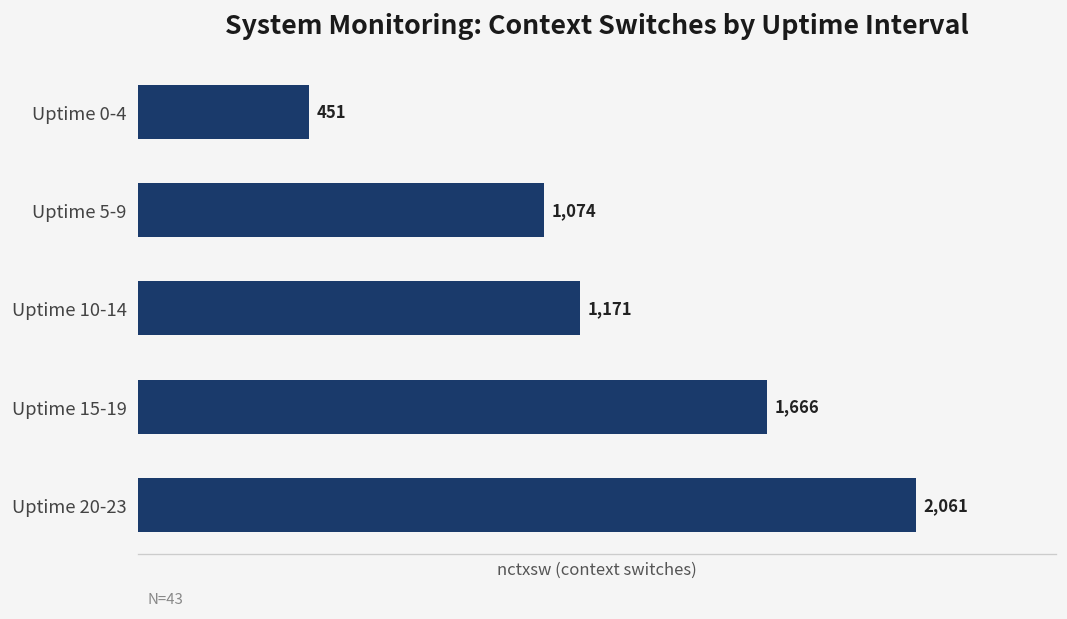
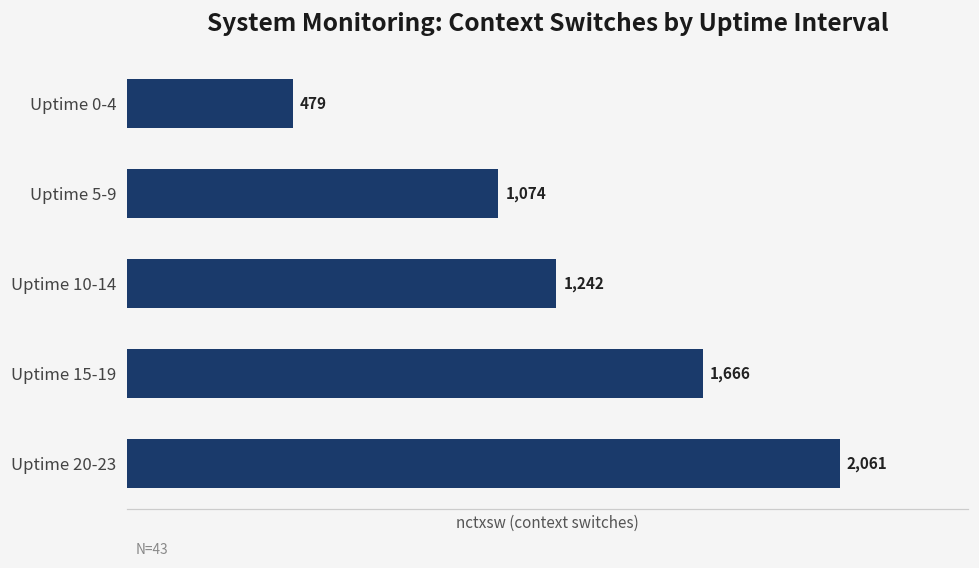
  {
-   "Uptime 0-4": "451",
+   "Uptime 0-4": "479",
    "Uptime 5-9": "1,074",
-   "Uptime 10-14": "1,171",
+   "Uptime 10-14": "1,242",
    "Uptime 15-19": "1,666",
    "Uptime 20-23": "2,061"
  }
